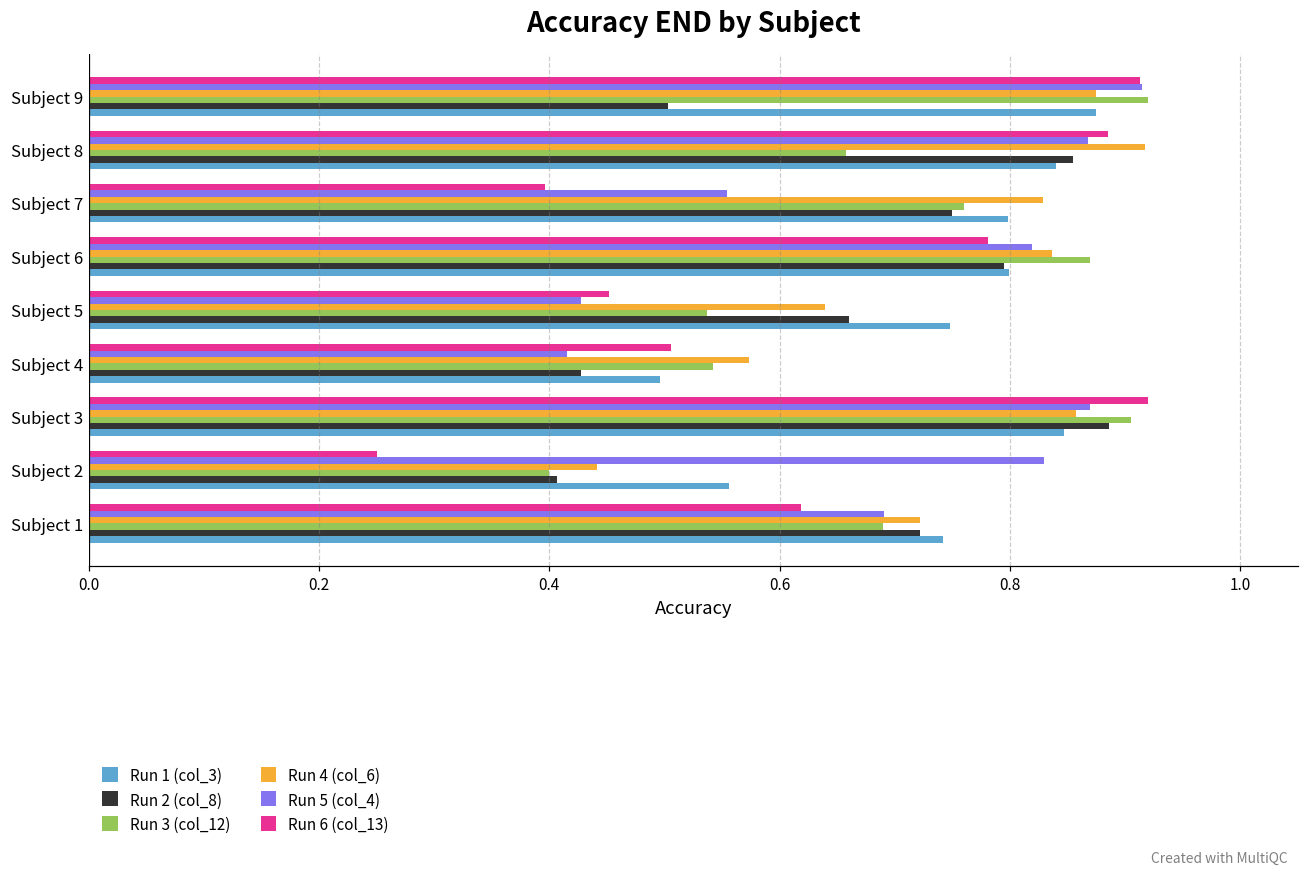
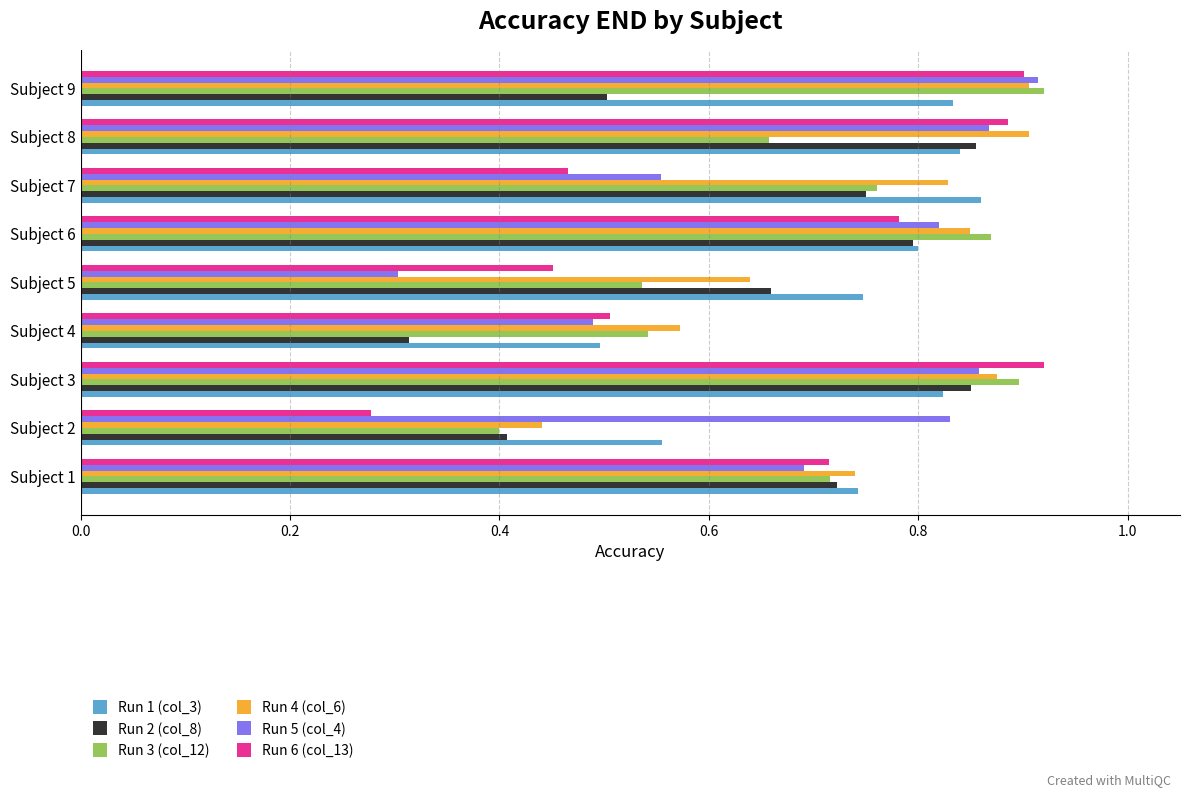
  {
    "Run 1 (col_3)": {
-     "Subject 9": 0.875,
+     "Subject 9": 0.833,
      "Subject 8": 0.840,
-     "Subject 7": 0.799,
+     "Subject 7": 0.859,
      "Subject 6": 0.799,
      "Subject 5": 0.748,
      "Subject 4": 0.496,
-     "Subject 3": 0.847,
+     "Subject 3": 0.824,
      "Subject 2": 0.556,
      "Subject 1": 0.742
    },
    "Run 2 (col_8)": {
      "Subject 9": 0.503,
      "Subject 8": 0.855,
      "Subject 7": 0.750,
      "Subject 6": 0.795,
      "Subject 5": 0.660,
-     "Subject 4": 0.427,
-     "Subject 3": 0.886,
+     "Subject 4": 0.313,
+     "Subject 3": 0.851,
      "Subject 2": 0.407,
      "Subject 1": 0.722
    },
    "Run 3 (col_12)": {
      "Subject 9": 0.920,
      "Subject 8": 0.658,
      "Subject 7": 0.760,
      "Subject 6": 0.869,
      "Subject 5": 0.537,
      "Subject 4": 0.542,
-     "Subject 3": 0.905,
+     "Subject 3": 0.896,
      "Subject 2": 0.399,
-     "Subject 1": 0.690
+     "Subject 1": 0.715
    },
    "Run 4 (col_6)": {
-     "Subject 9": 0.875,
-     "Subject 8": 0.917,
+     "Subject 9": 0.906,
+     "Subject 8": 0.906,
      "Subject 7": 0.829,
-     "Subject 6": 0.837,
+     "Subject 6": 0.849,
      "Subject 5": 0.639,
      "Subject 4": 0.573,
-     "Subject 3": 0.857,
+     "Subject 3": 0.875,
      "Subject 2": 0.441,
-     "Subject 1": 0.722
+     "Subject 1": 0.740
    },
    "Run 5 (col_4)": {
      "Subject 9": 0.914,
      "Subject 8": 0.868,
      "Subject 7": 0.554,
      "Subject 6": 0.819,
-     "Subject 5": 0.427,
-     "Subject 4": 0.415,
-     "Subject 3": 0.869,
+     "Subject 5": 0.303,
+     "Subject 4": 0.490,
+     "Subject 3": 0.858,
      "Subject 2": 0.830,
      "Subject 1": 0.691
    },
    "Run 6 (col_13)": {
-     "Subject 9": 0.913,
+     "Subject 9": 0.901,
      "Subject 8": 0.885,
-     "Subject 7": 0.396,
+     "Subject 7": 0.465,
      "Subject 6": 0.781,
      "Subject 5": 0.451,
      "Subject 4": 0.505,
      "Subject 3": 0.920,
-     "Subject 2": 0.250,
-     "Subject 1": 0.618
+     "Subject 2": 0.278,
+     "Subject 1": 0.715
    }
  }
